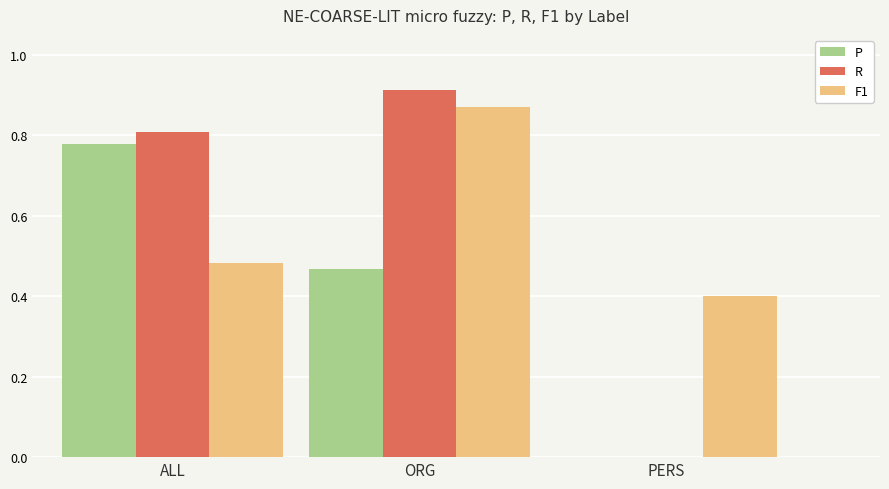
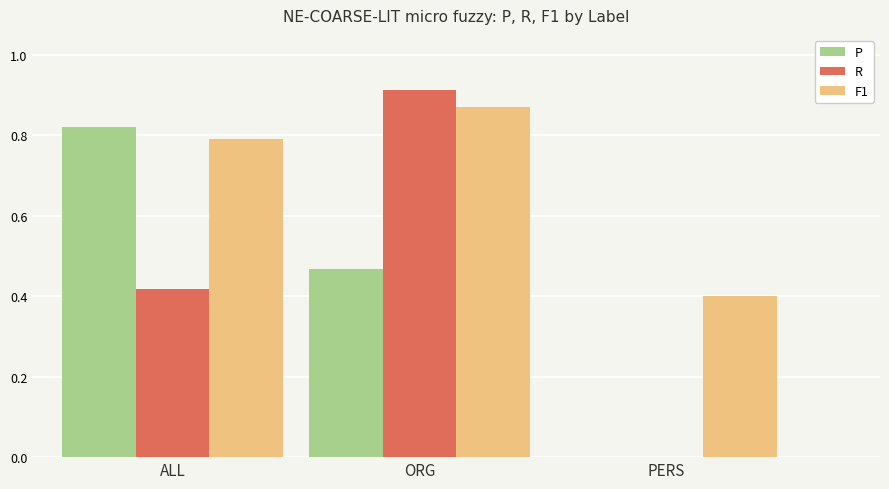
  {
    "P": {
-     "ALL": 0.78,
+     "ALL": 0.82,
      "ORG": 0.47,
      "PERS": 0.00
    },
    "R": {
-     "ALL": 0.81,
+     "ALL": 0.42,
      "ORG": 0.91,
      "PERS": 0.00
    },
    "F1": {
-     "ALL": 0.48,
+     "ALL": 0.79,
      "ORG": 0.87,
      "PERS": 0.40
    }
  }
